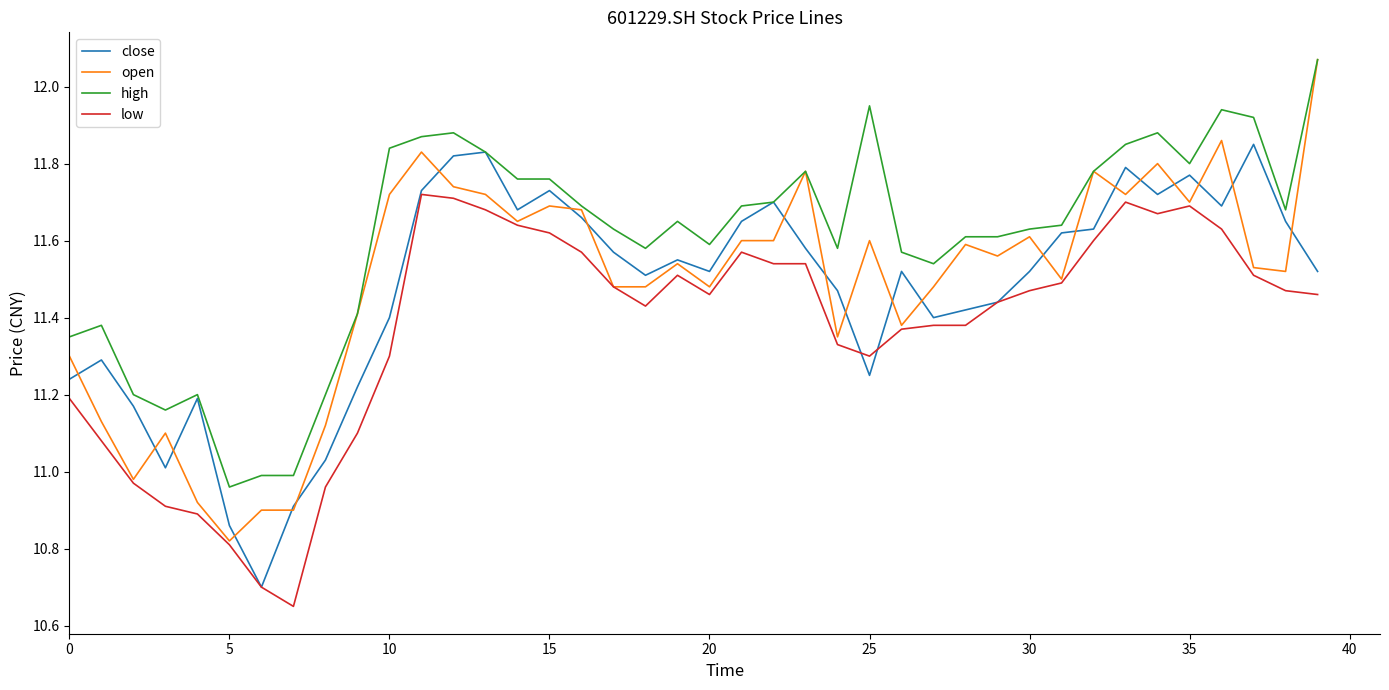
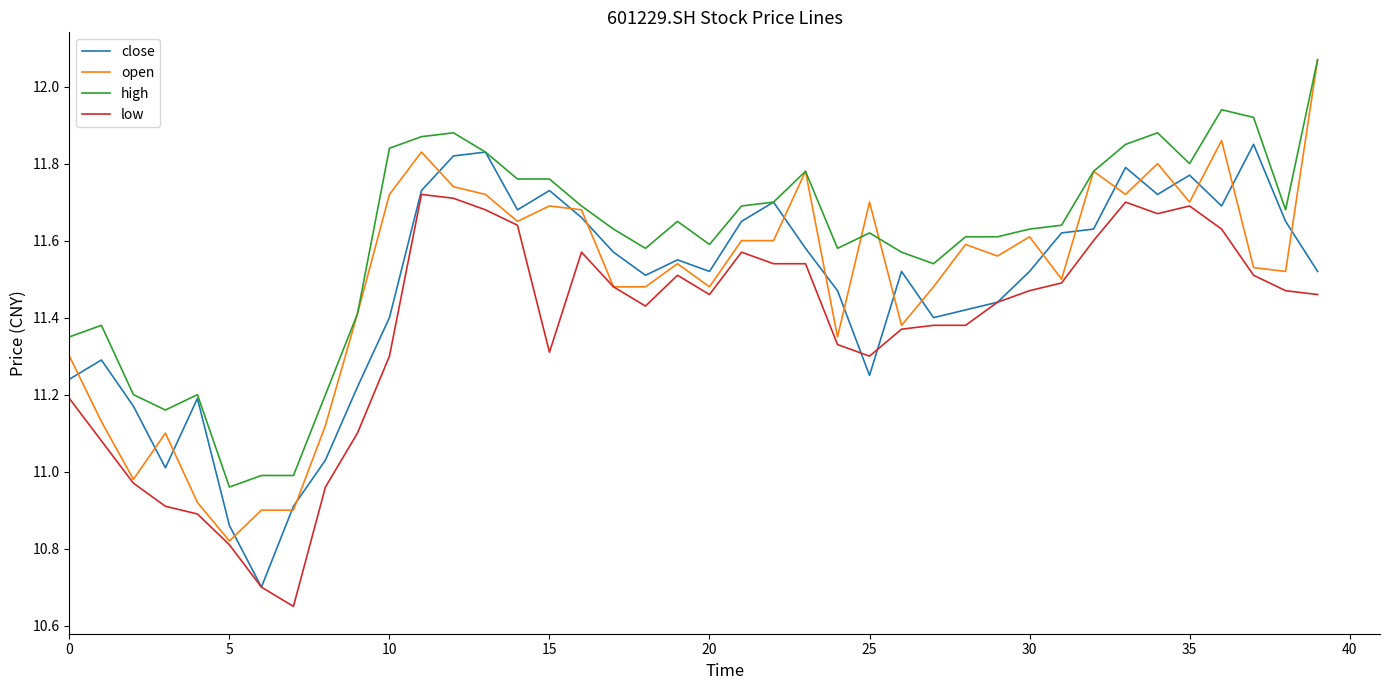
  {
    "close": {
      "0": 11.24,
      "5": 10.86,
      "10": 11.40,
      "15": 11.73,
      "20": 11.52,
      "25": 11.25,
      "30": 11.52,
      "35": 11.77
    },
    "open": {
      "0": 11.3,
      "5": 10.82,
      "10": 11.72,
      "15": 11.69,
      "20": 11.48,
-     "25": 11.6,
+     "25": 11.7,
      "30": 11.61,
      "35": 11.7
    },
    "high": {
      "0": 11.35,
      "5": 10.96,
      "10": 11.84,
      "15": 11.76,
      "20": 11.59,
-     "25": 11.95,
+     "25": 11.62,
      "30": 11.63,
      "35": 11.80
    },
    "low": {
      "0": 11.19,
      "5": 10.81,
      "10": 11.30,
-     "15": 11.62,
+     "15": 11.31,
      "20": 11.46,
      "25": 11.30,
      "30": 11.47,
      "35": 11.69
    }
  }
